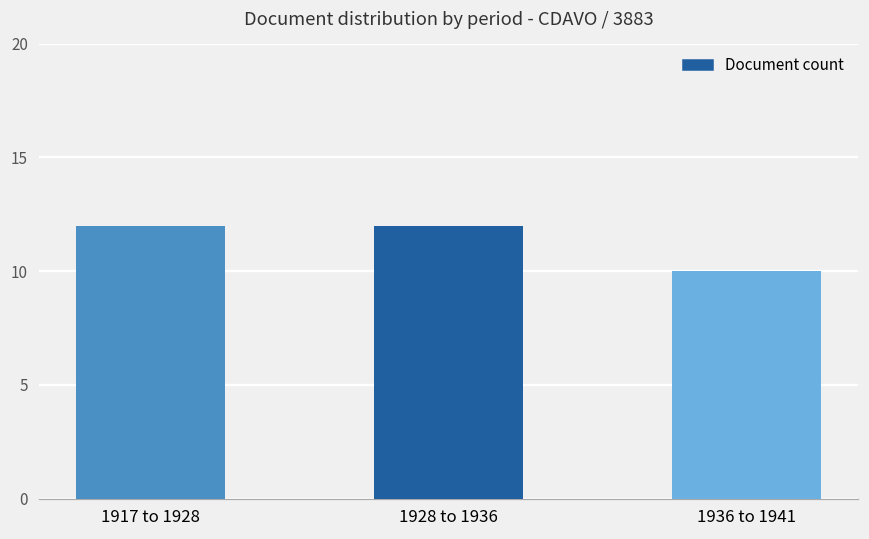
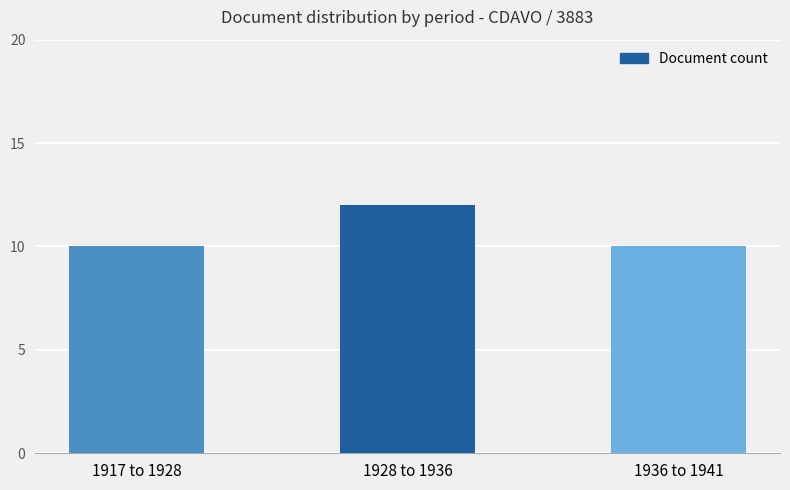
  {
-   "1917 to 1928": 12,
+   "1917 to 1928": 10,
    "1928 to 1936": 12,
    "1936 to 1941": 10
  }
